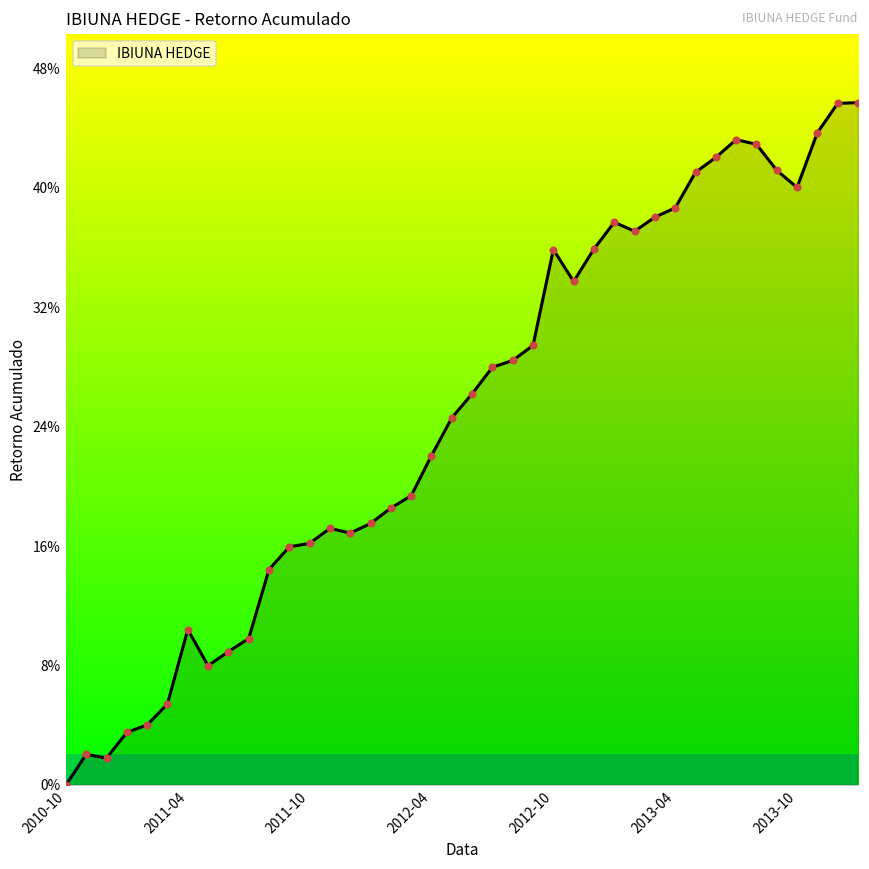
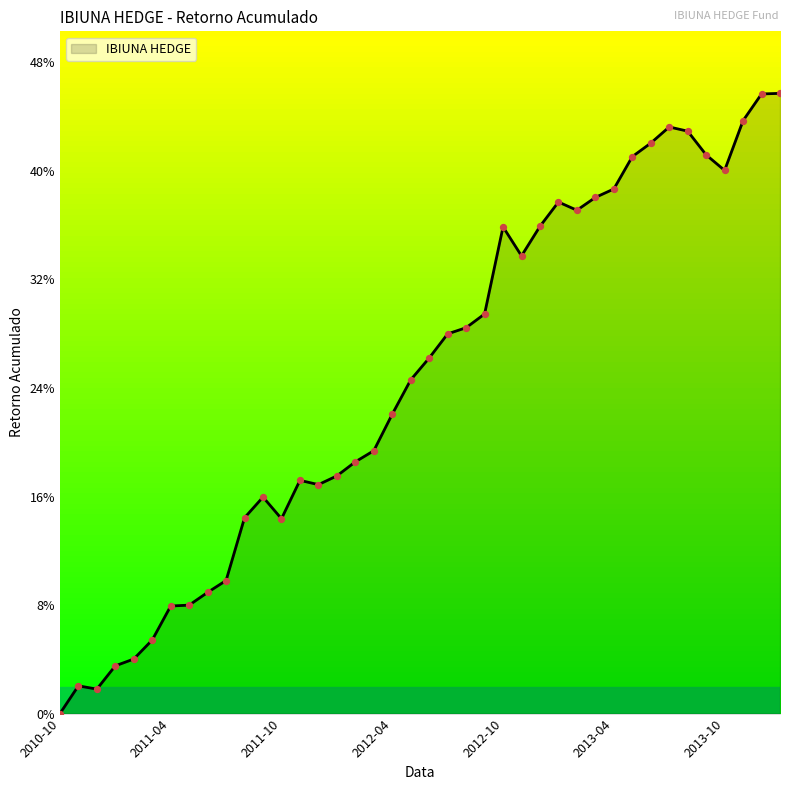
  {
-   "2011-04": "10.5%",
-   "2011-10": "16.3%",
+   "2011-04": "8.0%",
+   "2011-10": "14.5%",
    "2012-04": "22.3%",
    "2012-10": "36.2%",
    "2013-04": "39.0%",
    "2013-10": "40.4%"
  }
